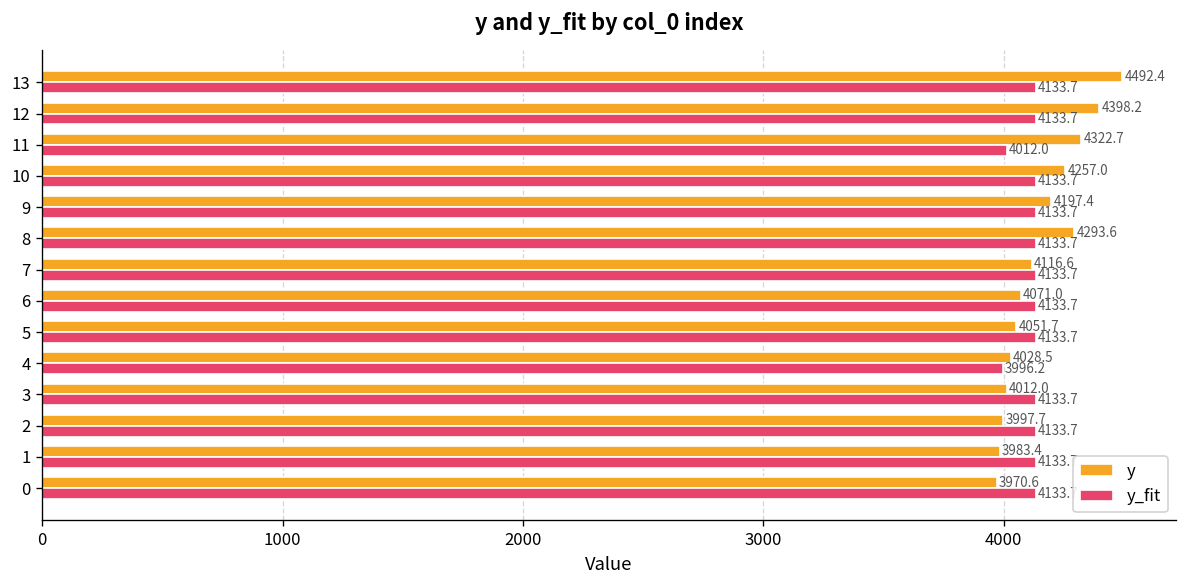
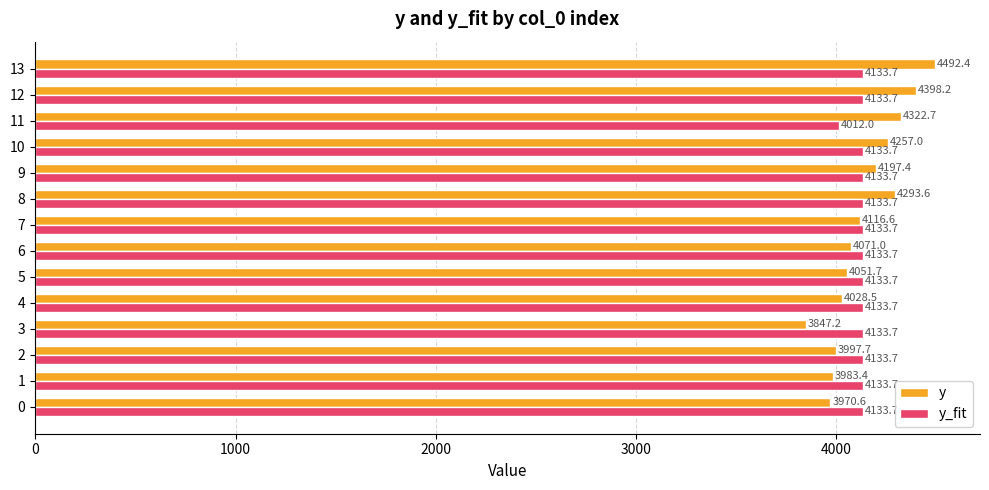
  {
    "y": {
      "13": 4492.4,
      "12": 4398.2,
      "11": 4322.7,
      "10": 4257.0,
      "9": 4197.4,
      "8": 4293.6,
      "7": 4116.6,
      "6": 4071.0,
      "5": 4051.7,
      "4": 4028.5,
-     "3": 4012.0,
+     "3": 3847.2,
      "2": 3997.7,
      "1": 3983.4,
      "0": 3970.6
    },
    "y_fit": {
      "13": 4133.7,
      "12": 4133.7,
      "11": 4012.0,
      "10": 4133.7,
      "9": 4133.7,
      "8": 4133.7,
      "7": 4133.7,
      "6": 4133.7,
      "5": 4133.7,
-     "4": 3996.2,
+     "4": 4133.7,
      "3": 4133.7,
      "2": 4133.7
    }
  }
